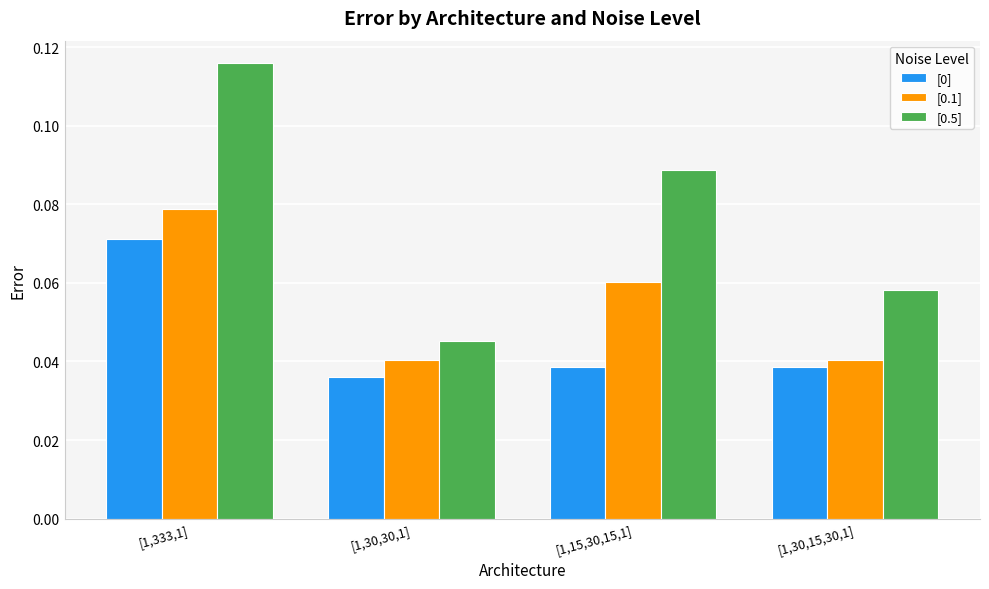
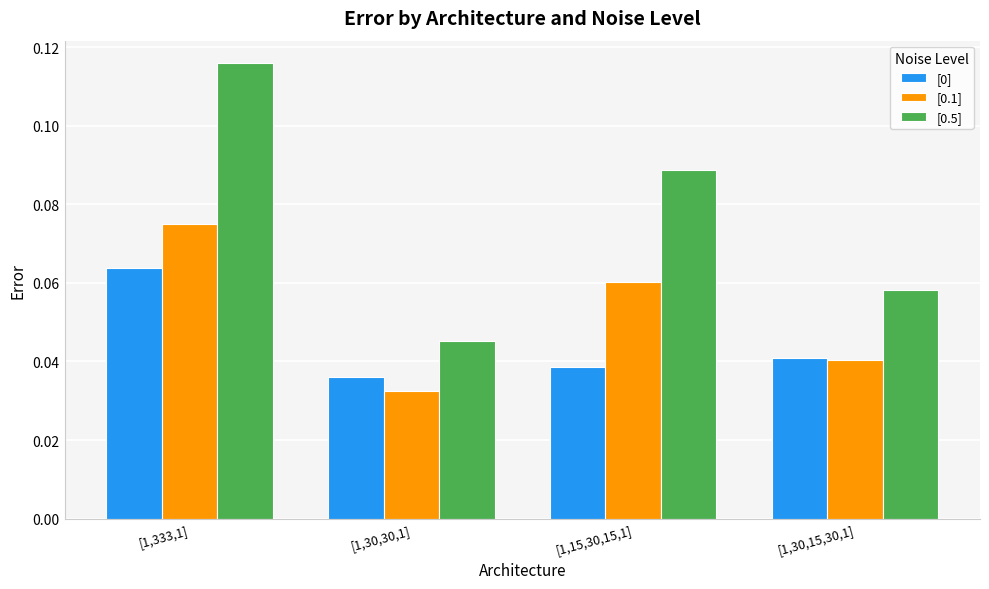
  {
    "[0]": {
-     "[1,333,1]": 0.071,
+     "[1,333,1]": 0.064,
      "[1,30,30,1]": 0.036,
      "[1,15,30,15,1]": 0.039,
-     "[1,30,15,30,1]": 0.039
+     "[1,30,15,30,1]": 0.041
    },
    "[0.1]": {
-     "[1,333,1]": 0.079,
-     "[1,30,30,1]": 0.040,
+     "[1,333,1]": 0.075,
+     "[1,30,30,1]": 0.033,
      "[1,15,30,15,1]": 0.060,
      "[1,30,15,30,1]": 0.040
    },
    "[0.5]": {
      "[1,333,1]": 0.116,
      "[1,30,30,1]": 0.045,
      "[1,15,30,15,1]": 0.089,
      "[1,30,15,30,1]": 0.058
    }
  }
